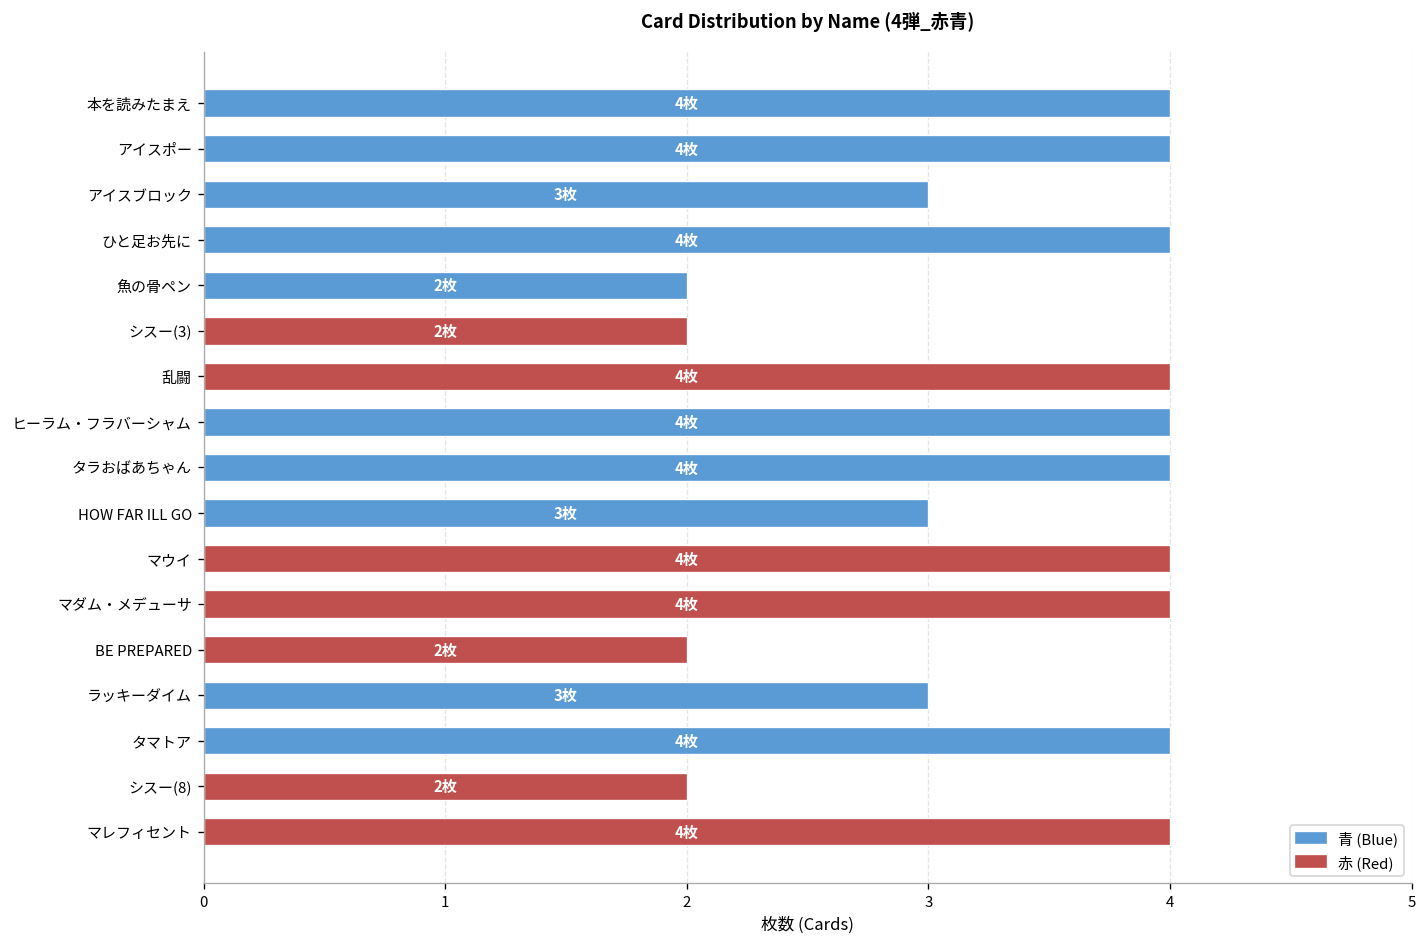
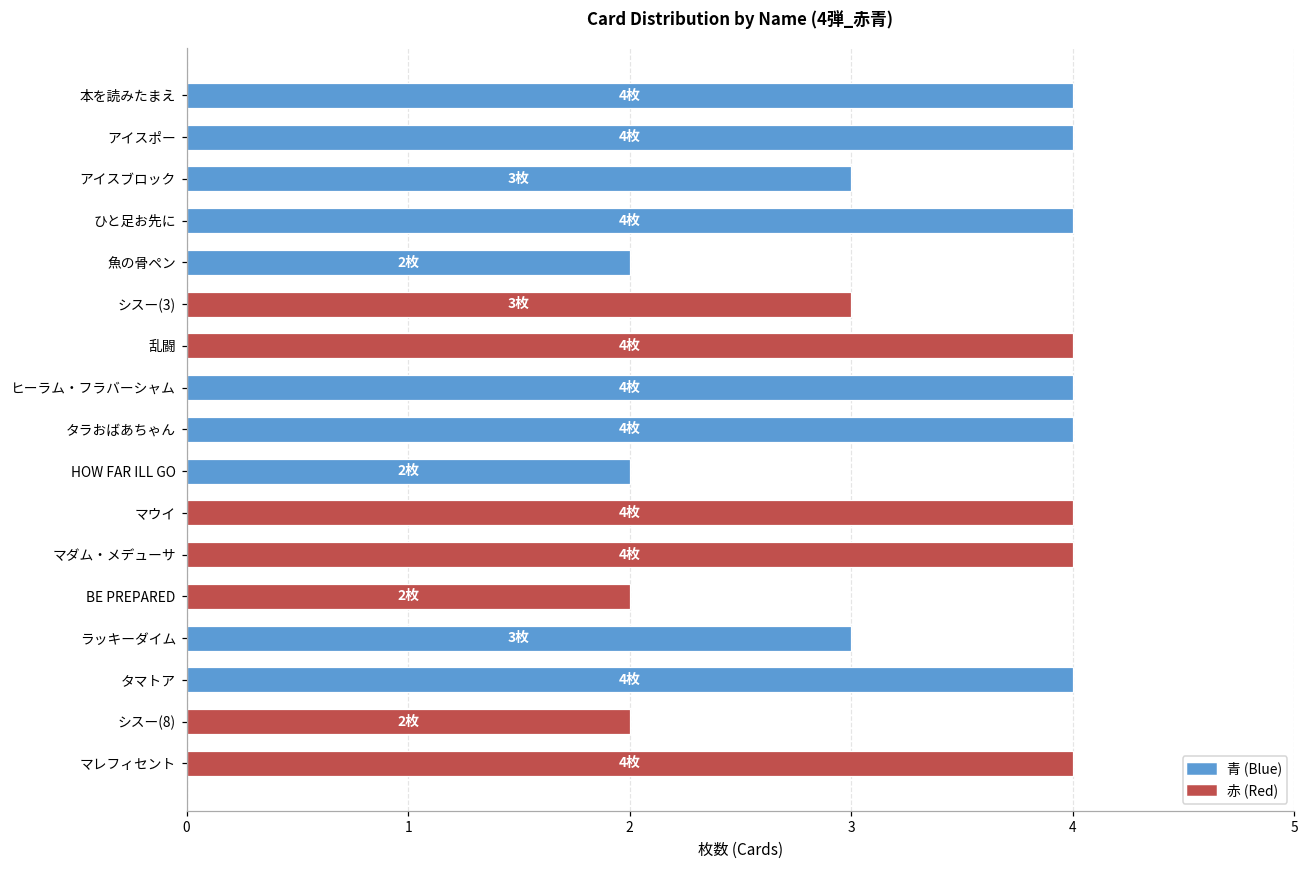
  {
    "本を読みたまえ": "4枚",
    "アイスポー": "4枚",
    "アイスブロック": "3枚",
    "ひと足お先に": "4枚",
    "魚の骨ペン": "2枚",
-   "シスー(3)": "2枚",
+   "シスー(3)": "3枚",
    "乱闘": "4枚",
    "ヒーラム・フラバーシャム": "4枚",
    "タラおばあちゃん": "4枚",
-   "HOW FAR ILL GO": "3枚",
+   "HOW FAR ILL GO": "2枚",
    "マウイ": "4枚",
    "マダム・メデューサ": "4枚",
    "BE PREPARED": "2枚",
    "ラッキーダイム": "3枚",
    "タマトア": "4枚",
    "シスー(8)": "2枚",
    "マレフィセント": "4枚"
  }
